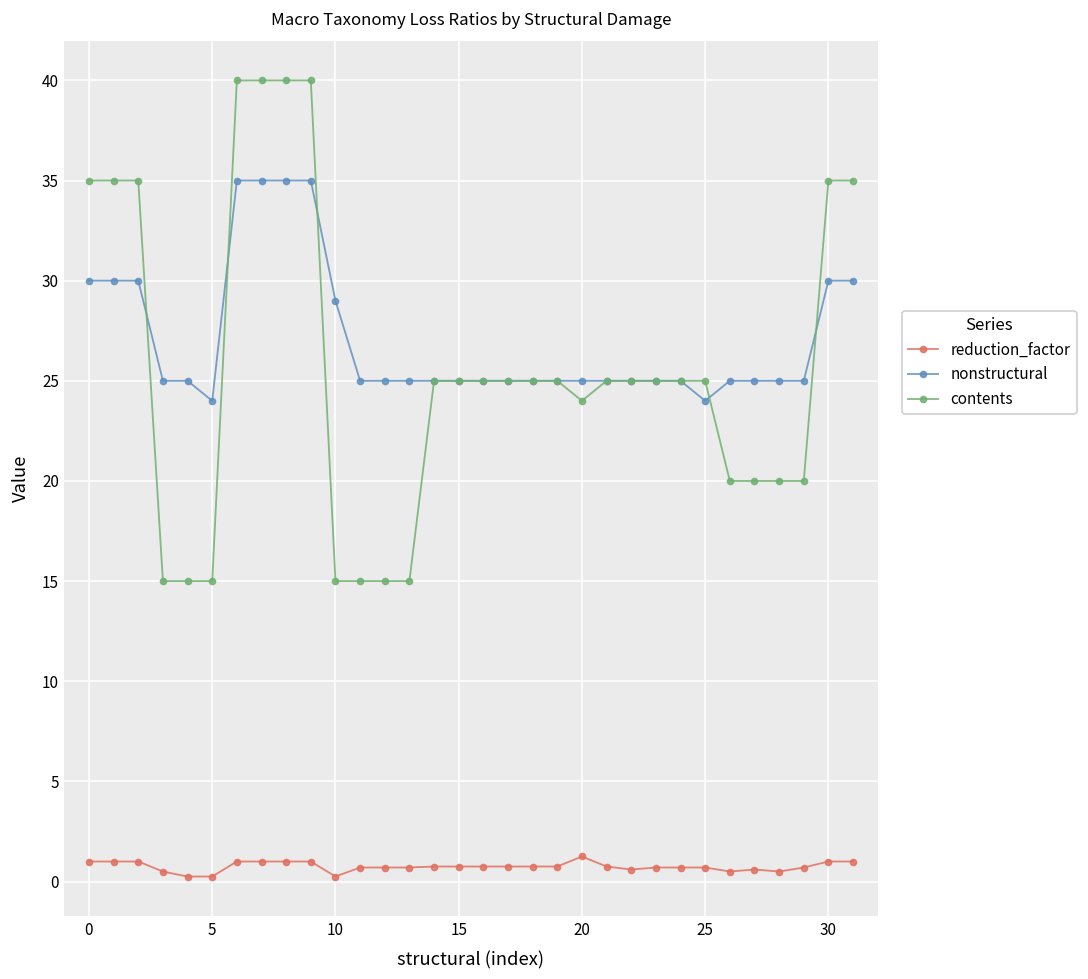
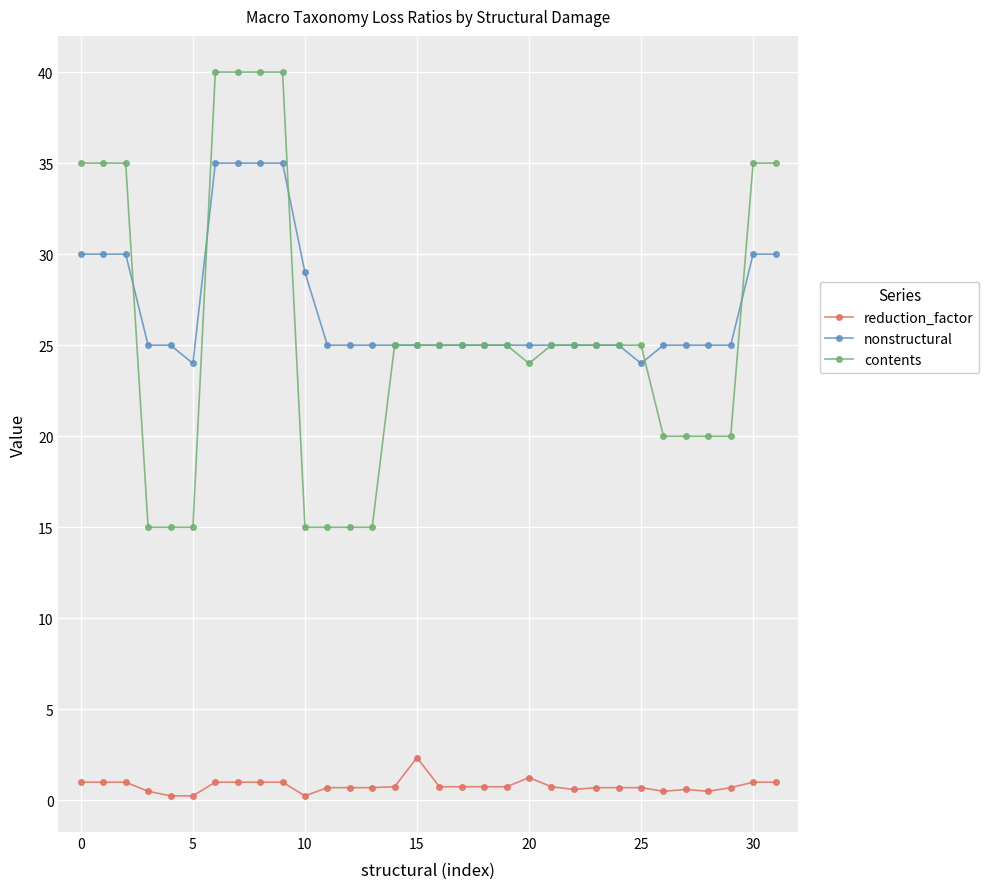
  {
    "reduction_factor": {
      "0": 1.0,
      "5": 0.3,
      "10": 0.3,
-     "15": 0.8,
+     "15": 2.4,
      "20": 1.3,
      "25": 0.7,
      "30": 1.0
    },
    "nonstructural": {
      "0": 30.0,
      "5": 24.0,
      "10": 29.0,
      "20": 25.0,
      "25": 24.0,
      "30": 30.0
    },
    "contents": {
      "0": 35.0,
      "5": 15.0,
      "10": 15.0,
      "20": 24.0,
      "25": 25.0,
      "30": 35.0
    }
  }
